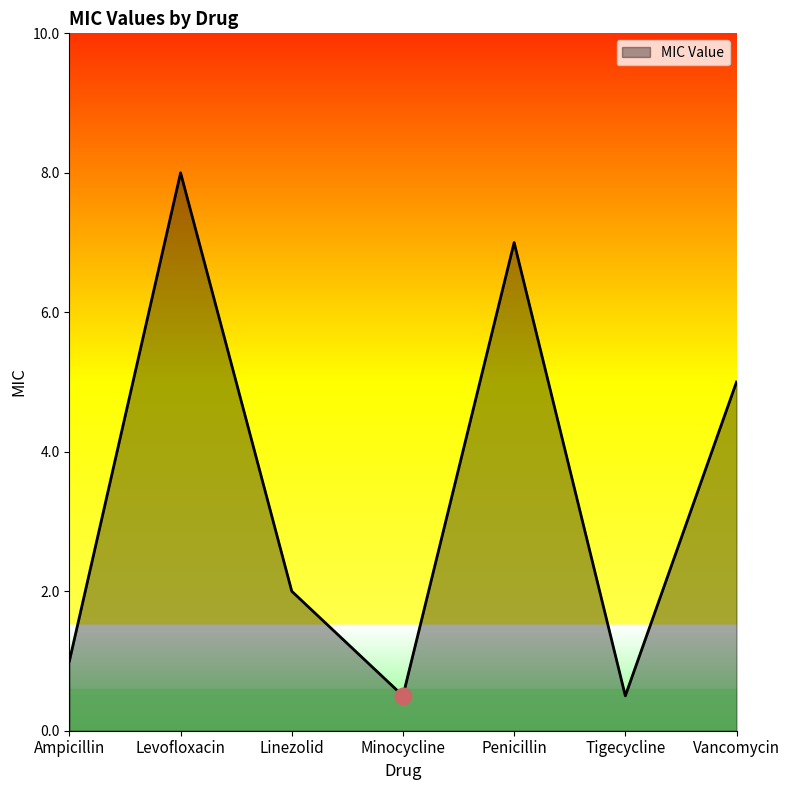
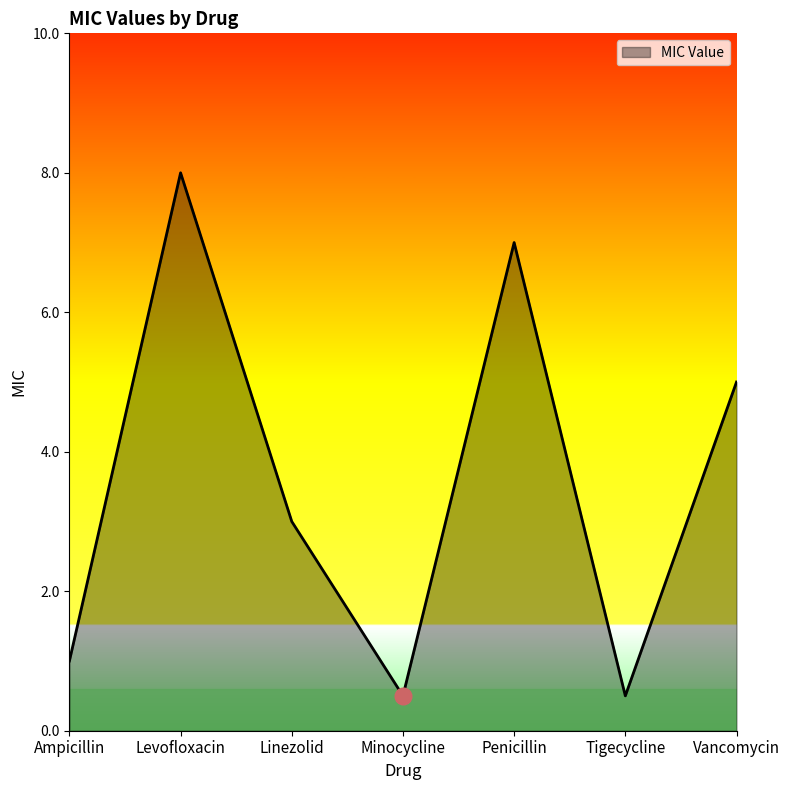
  {
    "MIC Value": {
      "Ampicillin": 1,
      "Levofloxacin": 8,
-     "Linezolid": 2,
+     "Linezolid": 3,
      "Penicillin": 7,
      "Vancomycin": 5
    }
  }
